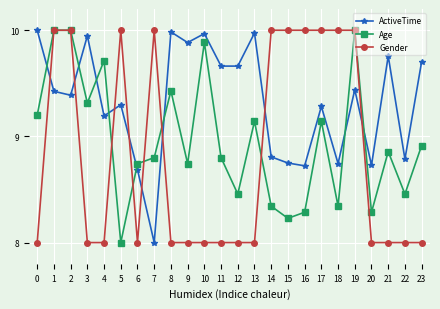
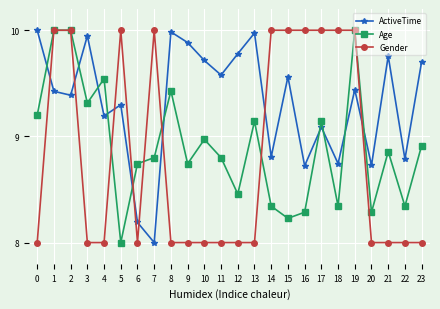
  {
    "ActiveTime": {
      "0": 10.00,
      "1": 9.42,
      "2": 9.39,
      "3": 9.95,
      "4": 9.19,
      "5": 9.30,
-     "6": 8.69,
+     "6": 8.19,
      "7": 8.00,
      "8": 9.98,
      "9": 9.88,
-     "10": 9.97,
-     "11": 9.66,
-     "12": 9.66,
+     "10": 9.72,
+     "11": 9.58,
+     "12": 9.78,
      "13": 9.97,
      "14": 8.81,
-     "15": 8.75,
+     "15": 9.56,
      "16": 8.72,
-     "17": 9.28,
+     "17": 9.09,
      "18": 8.74,
      "19": 9.44,
      "20": 8.73,
      "21": 9.76,
      "22": 8.79,
      "23": 9.70
    },
    "Age": {
      "0": 9.20,
      "3": 9.31,
-     "4": 9.71,
+     "4": 9.54,
      "5": 8.00,
      "6": 8.74,
      "7": 8.80,
      "8": 9.43,
      "9": 8.74,
-     "10": 9.89,
+     "10": 8.97,
      "11": 8.80,
      "12": 8.46,
      "13": 9.14,
      "14": 8.34,
      "15": 8.23,
      "16": 8.29,
      "17": 9.14,
      "18": 8.34,
      "20": 8.29,
      "21": 8.86,
-     "22": 8.46,
+     "22": 8.34,
      "23": 8.91
    },
    "Gender": {
      "0": 8.00,
      "3": 8.00,
      "4": 8.00,
      "5": 10.00,
      "6": 8.00,
      "7": 10.00,
      "8": 8.00,
      "9": 8.00,
      "10": 8.00,
      "11": 8.00,
      "12": 8.00,
      "13": 8.00,
      "14": 10.00,
      "15": 10.00,
      "16": 10.00,
      "17": 10.00,
      "18": 10.00,
      "20": 8.00,
      "21": 8.00,
      "22": 8.00,
      "23": 8.00
    }
  }
